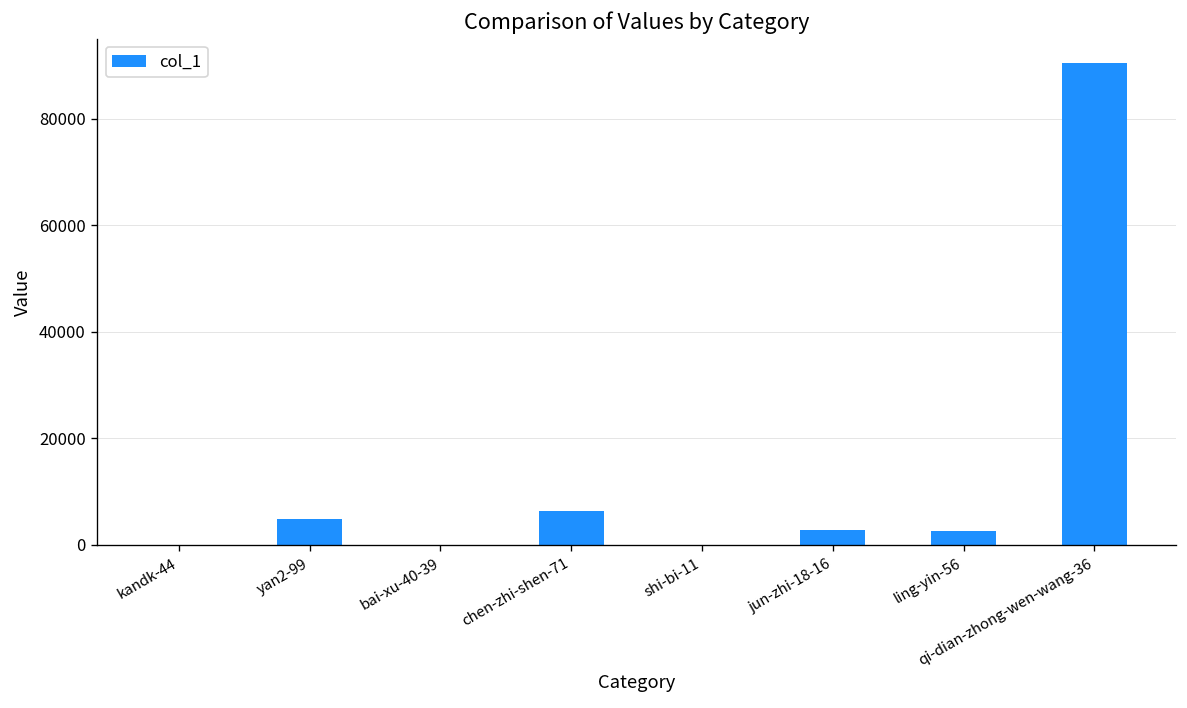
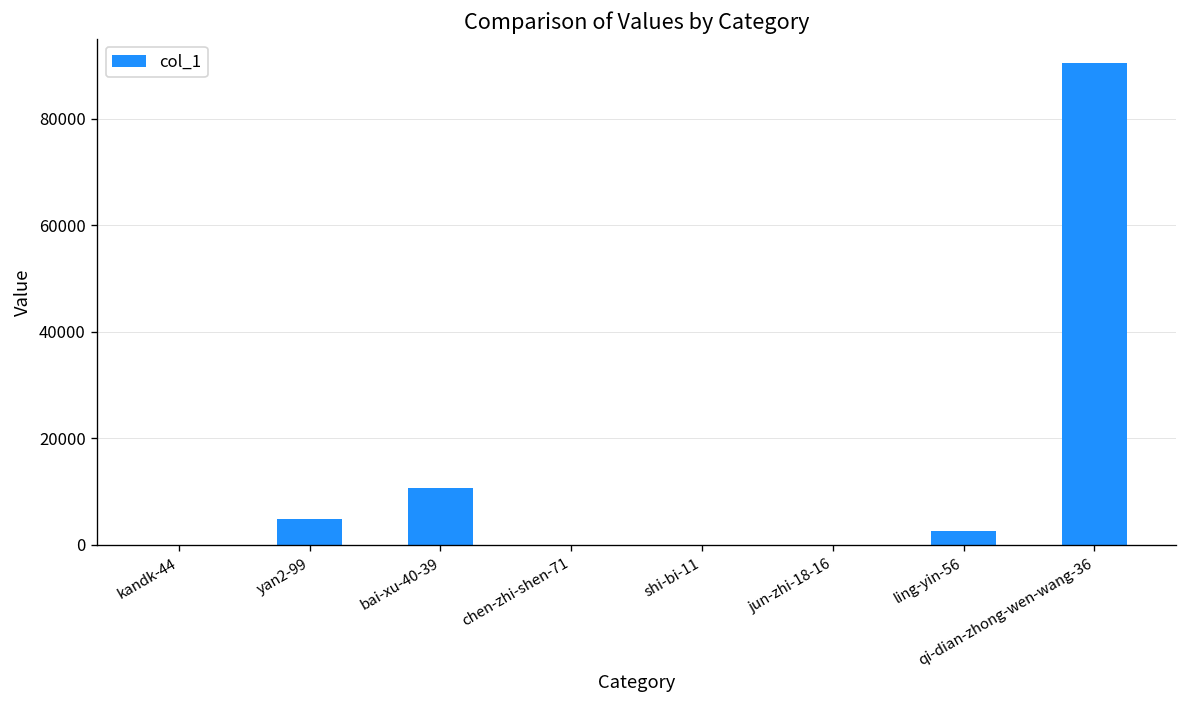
  {
    "yan2-99": 5000,
-   "bai-xu-40-39": 0,
-   "chen-zhi-shen-71": 6000,
-   "jun-zhi-18-16": 3000,
+   "bai-xu-40-39": 11000,
+   "chen-zhi-shen-71": 0,
+   "jun-zhi-18-16": 0,
    "ling-yin-56": 3000,
    "qi-dian-zhong-wen-wang-36": 91000
  }
